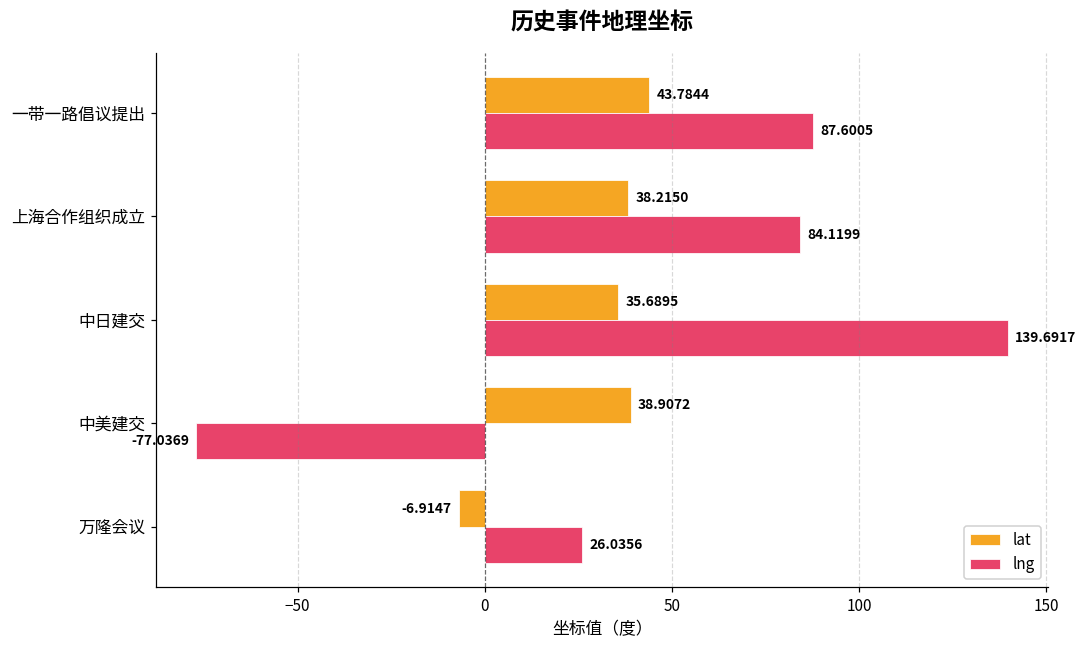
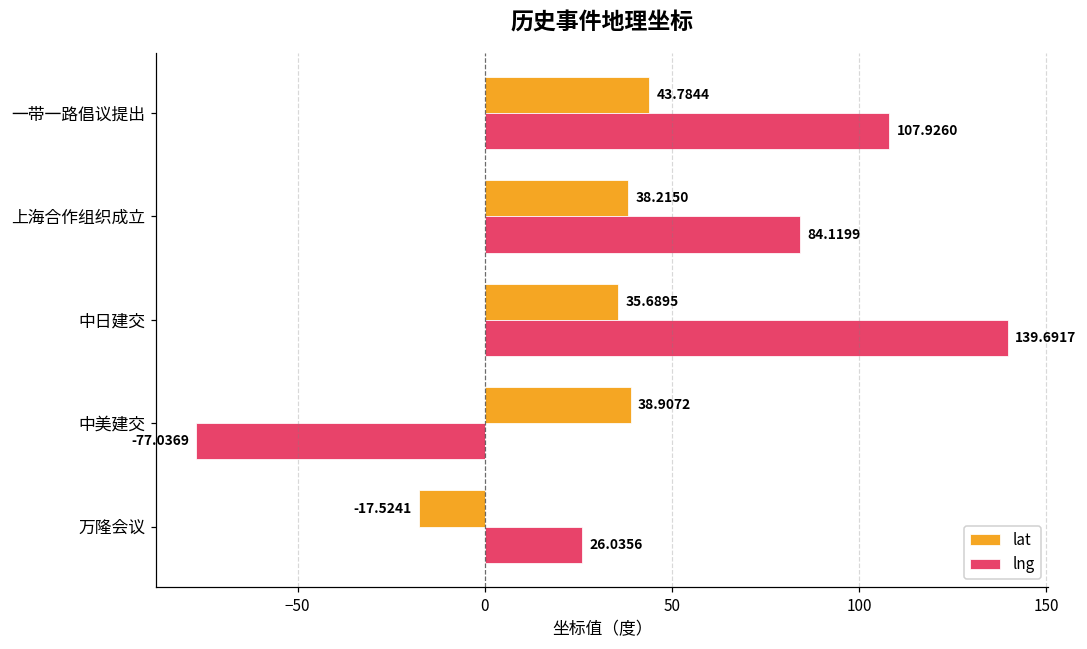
  {
    "lat": {
      "一带一路倡议提出": 43.7844,
      "上海合作组织成立": 38.2150,
      "中日建交": 35.6895,
      "中美建交": 38.9072,
-     "万隆会议": -6.9147
+     "万隆会议": -17.5241
    },
    "lng": {
-     "一带一路倡议提出": 87.6005,
+     "一带一路倡议提出": 107.9260,
      "上海合作组织成立": 84.1199,
      "中日建交": 139.6917,
      "中美建交": -77.0369,
      "万隆会议": 26.0356
    }
  }
